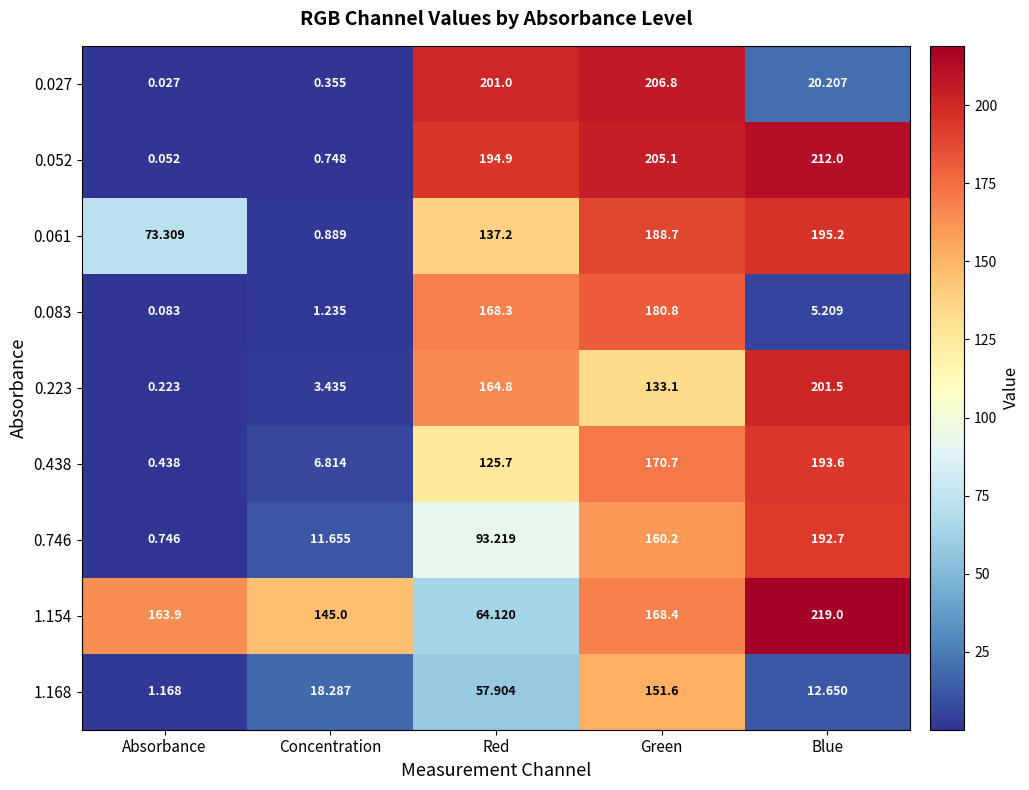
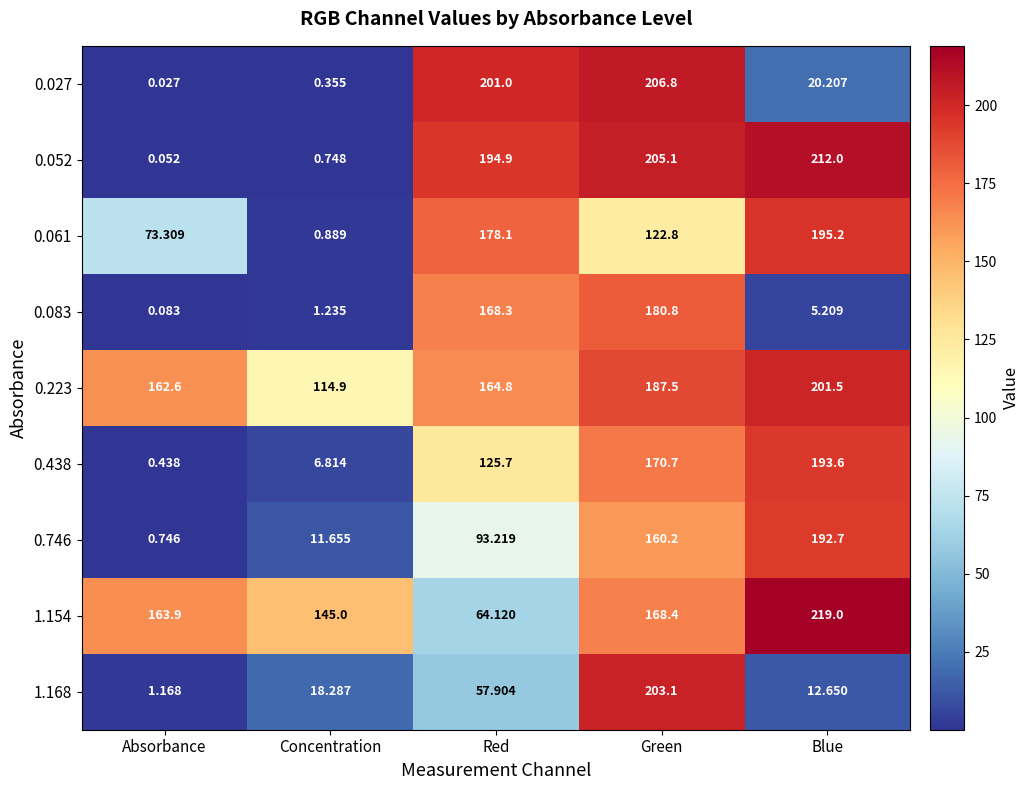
  {
    "0.027": {
      "Absorbance": 0.027,
      "Concentration": 0.355,
      "Red": 201.0,
      "Green": 206.8,
      "Blue": 20.207
    },
    "0.052": {
      "Absorbance": 0.052,
      "Concentration": 0.748,
      "Red": 194.9,
      "Green": 205.1,
      "Blue": 212.0
    },
    "0.061": {
      "Absorbance": 73.309,
      "Concentration": 0.889,
-     "Red": 137.2,
-     "Green": 188.7,
+     "Red": 178.1,
+     "Green": 122.8,
      "Blue": 195.2
    },
    "0.083": {
      "Absorbance": 0.083,
      "Concentration": 1.235,
      "Red": 168.3,
      "Green": 180.8,
      "Blue": 5.209
    },
    "0.223": {
-     "Absorbance": 0.223,
-     "Concentration": 3.435,
+     "Absorbance": 162.6,
+     "Concentration": 114.9,
      "Red": 164.8,
-     "Green": 133.1,
+     "Green": 187.5,
      "Blue": 201.5
    },
    "0.438": {
      "Absorbance": 0.438,
      "Concentration": 6.814,
      "Red": 125.7,
      "Green": 170.7,
      "Blue": 193.6
    },
    "0.746": {
      "Absorbance": 0.746,
      "Concentration": 11.655,
      "Red": 93.219,
      "Green": 160.2,
      "Blue": 192.7
    },
    "1.154": {
      "Absorbance": 163.9,
      "Concentration": 145.0,
      "Red": 64.120,
      "Green": 168.4,
      "Blue": 219.0
    },
    "1.168": {
      "Absorbance": 1.168,
      "Concentration": 18.287,
      "Red": 57.904,
-     "Green": 151.6,
+     "Green": 203.1,
      "Blue": 12.650
    }
  }
